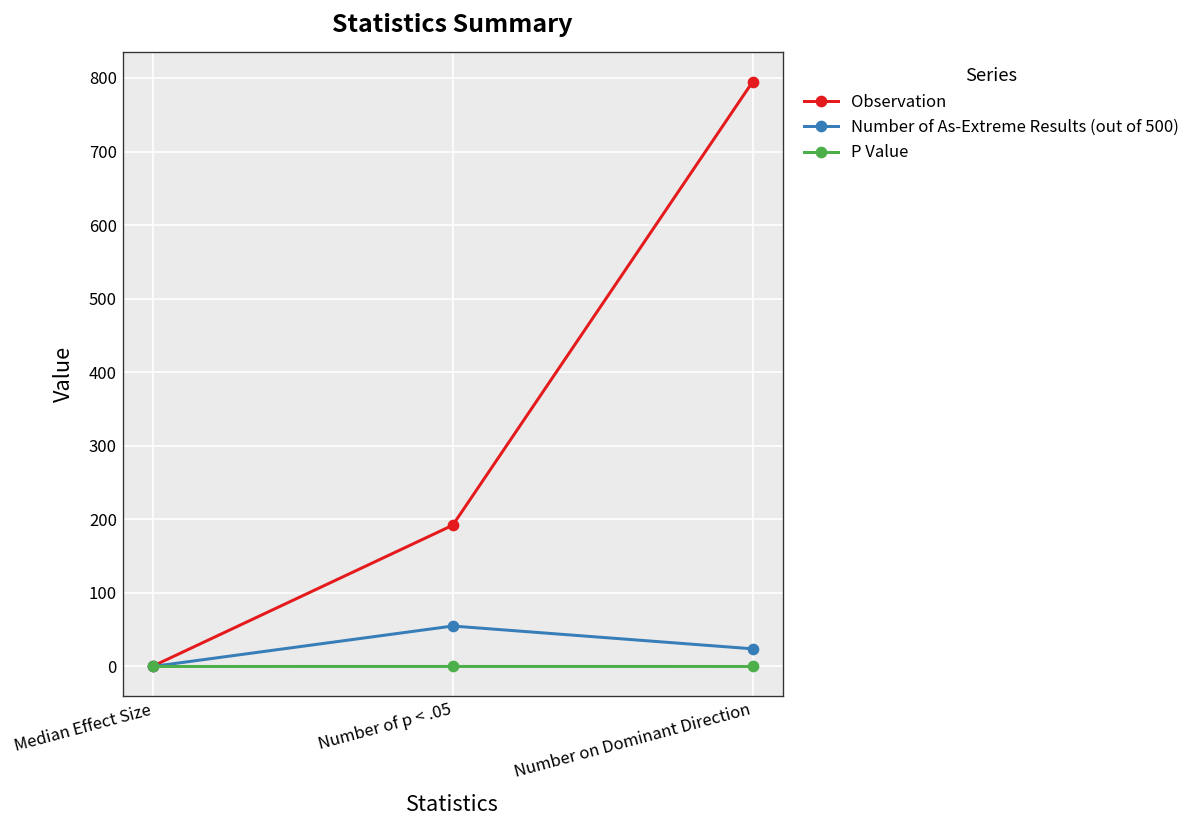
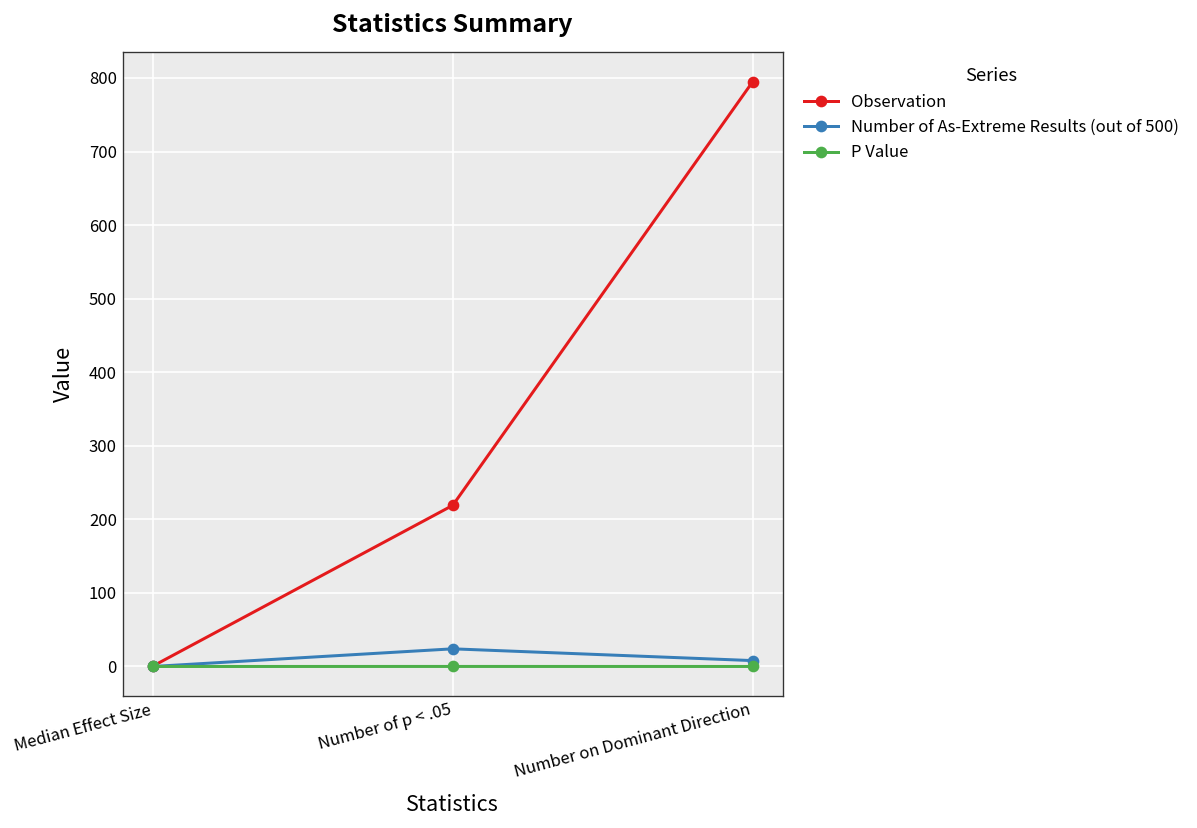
  {
    "Observation": {
-     "Number of p < .05": 190,
+     "Number of p < .05": 220,
      "Number on Dominant Direction": 800
    },
    "Number of As-Extreme Results (out of 500)": {
-     "Number of p < .05": 60,
-     "Number on Dominant Direction": 20
+     "Number of p < .05": 20,
+     "Number on Dominant Direction": 10
    },
    "P Value": {
      "Number of p < .05": 0,
      "Number on Dominant Direction": 0
    }
  }
